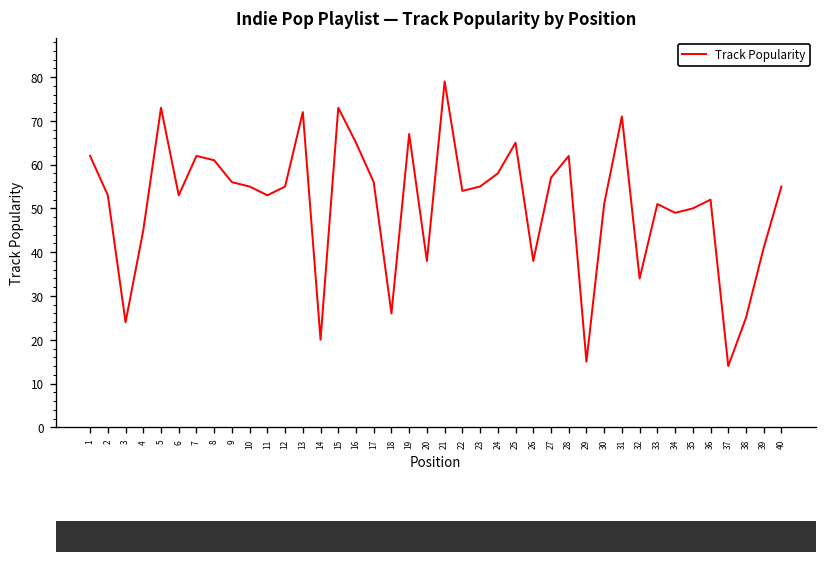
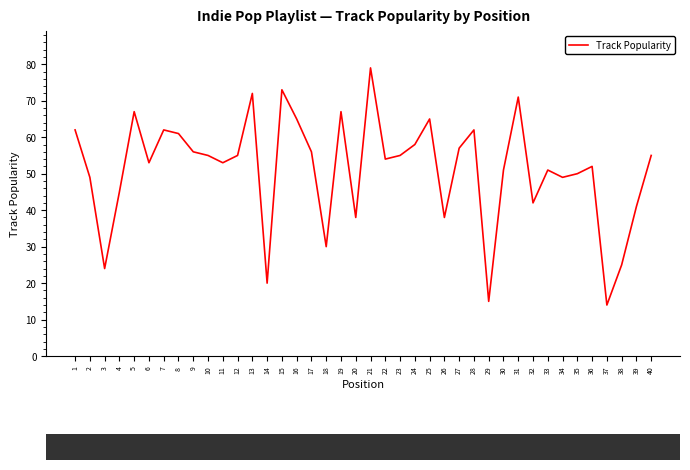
  {
    "1": 62,
-   "2": 53,
+   "2": 49,
    "3": 24,
    "4": 45,
-   "5": 73,
+   "5": 67,
    "6": 53,
    "7": 62,
    "8": 61,
    "9": 56,
    "10": 55,
    "11": 53,
    "12": 55,
    "13": 72,
    "14": 20,
    "15": 73,
    "16": 65,
    "17": 56,
-   "18": 26,
+   "18": 30,
    "19": 67,
    "20": 38,
    "21": 79,
    "22": 54,
    "23": 55,
    "24": 58,
    "25": 65,
    "26": 38,
    "27": 57,
    "28": 62,
    "29": 15,
    "30": 51,
    "31": 71,
-   "32": 34,
+   "32": 42,
    "33": 51,
    "34": 49,
    "35": 50,
    "36": 52,
    "37": 14,
    "38": 25,
    "39": 41,
    "40": 55
  }
